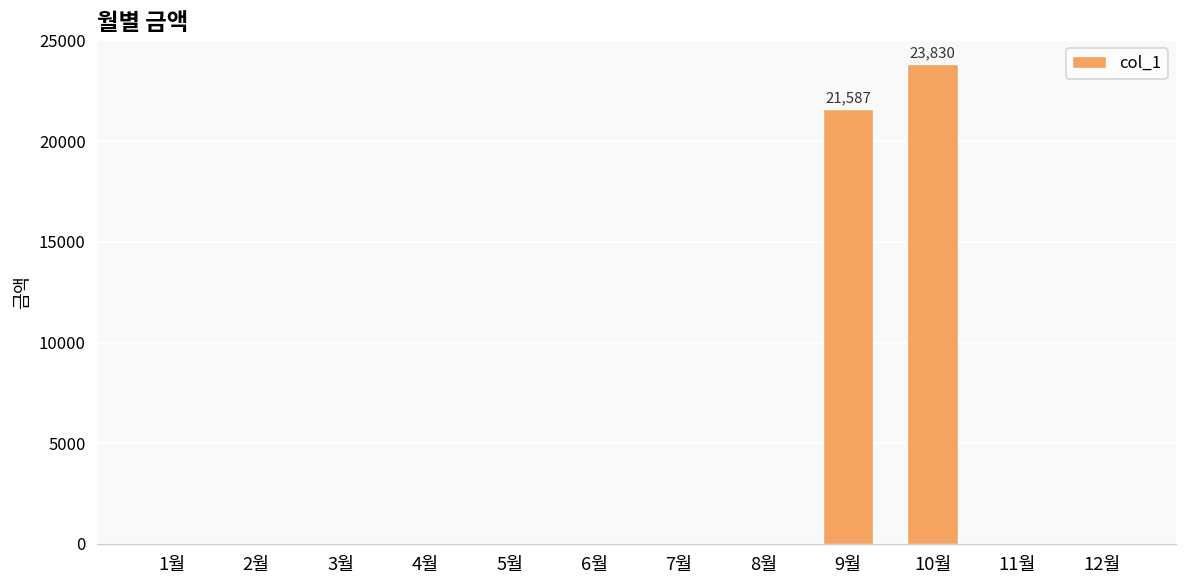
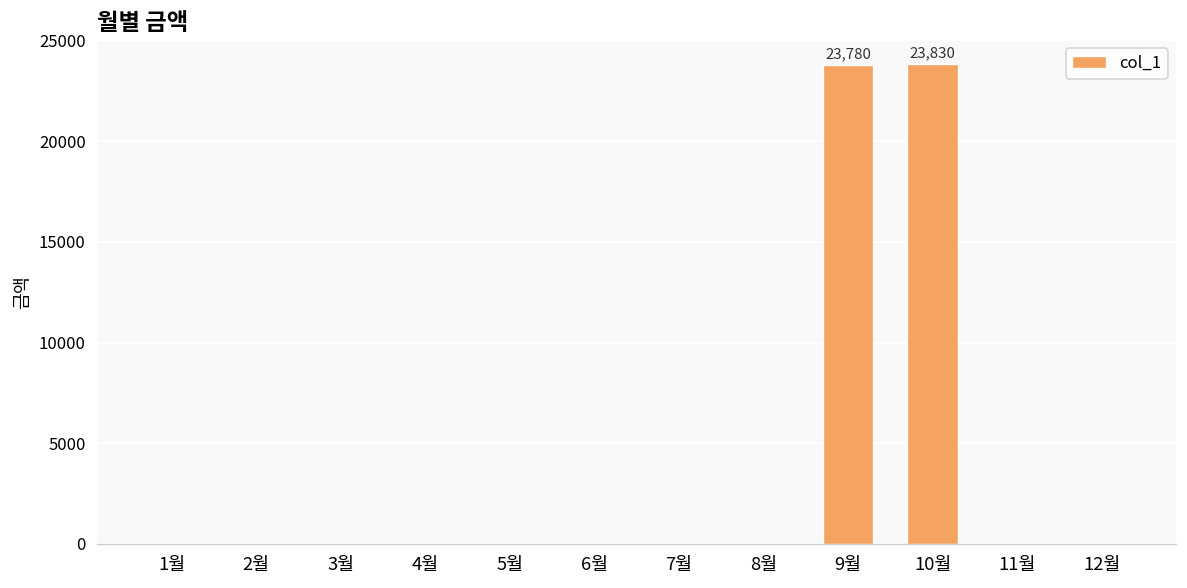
  {
-   "9월": "21,587",
+   "9월": "23,780",
    "10월": "23,830"
  }
